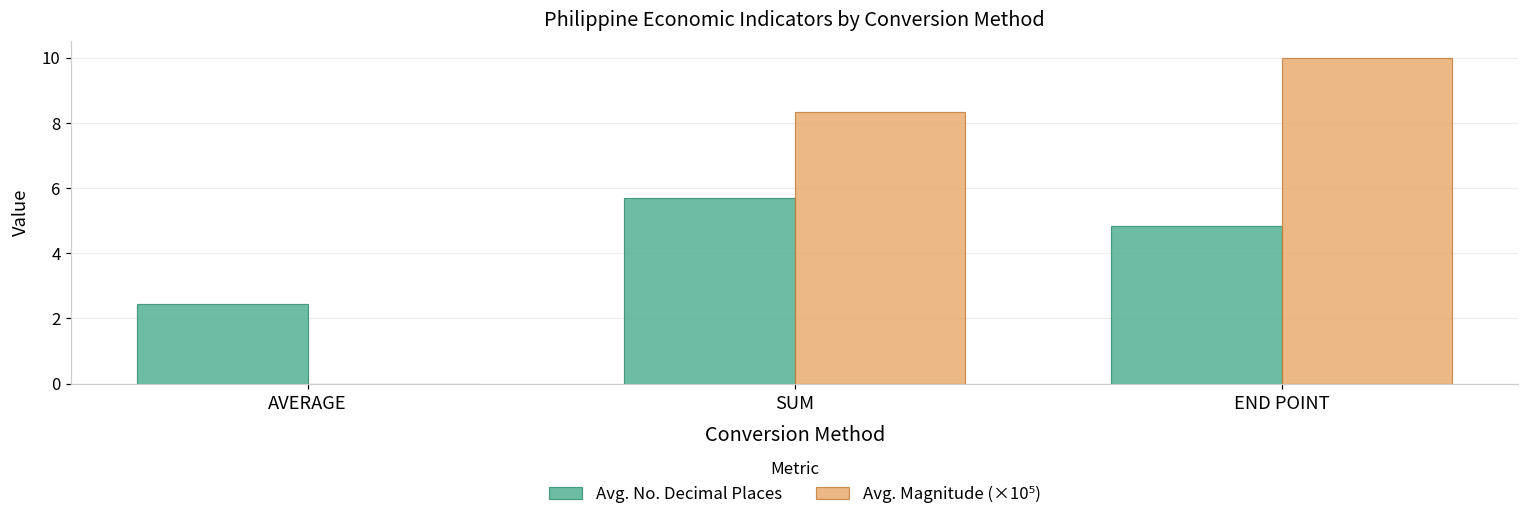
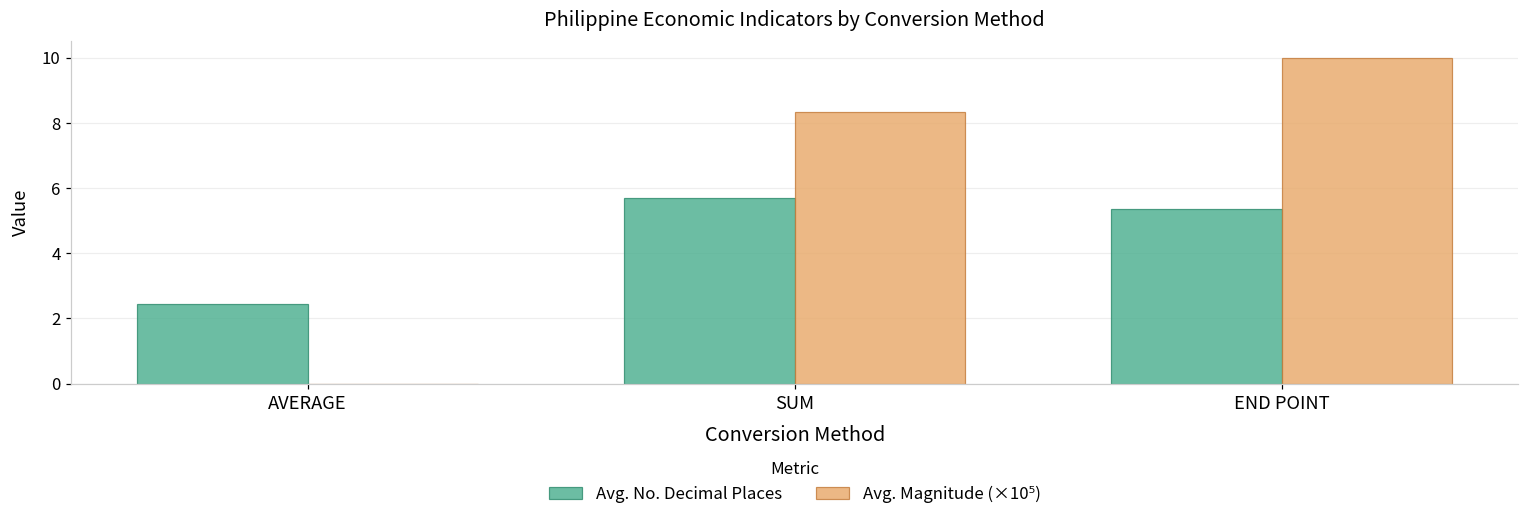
  {
    "Avg. No. Decimal Places": {
      "AVERAGE": 2.5,
      "SUM": 5.7,
-     "END POINT": 4.8
+     "END POINT": 5.4
    },
    "Avg. Magnitude (×10⁵)": {
      "SUM": 8.3,
      "END POINT": 10.0
    }
  }
